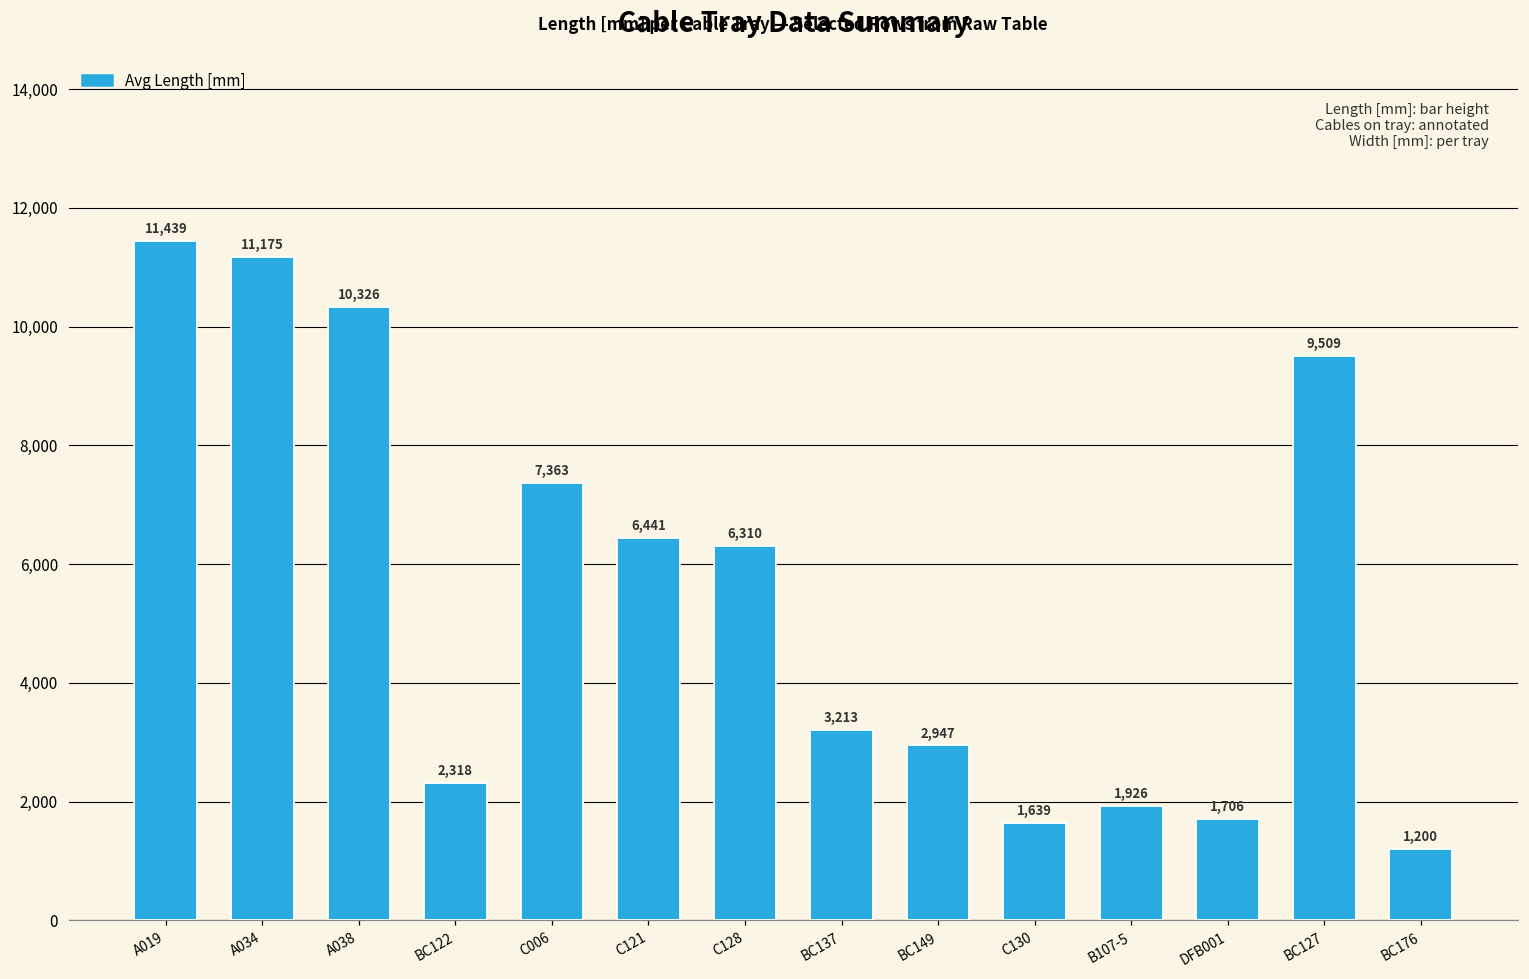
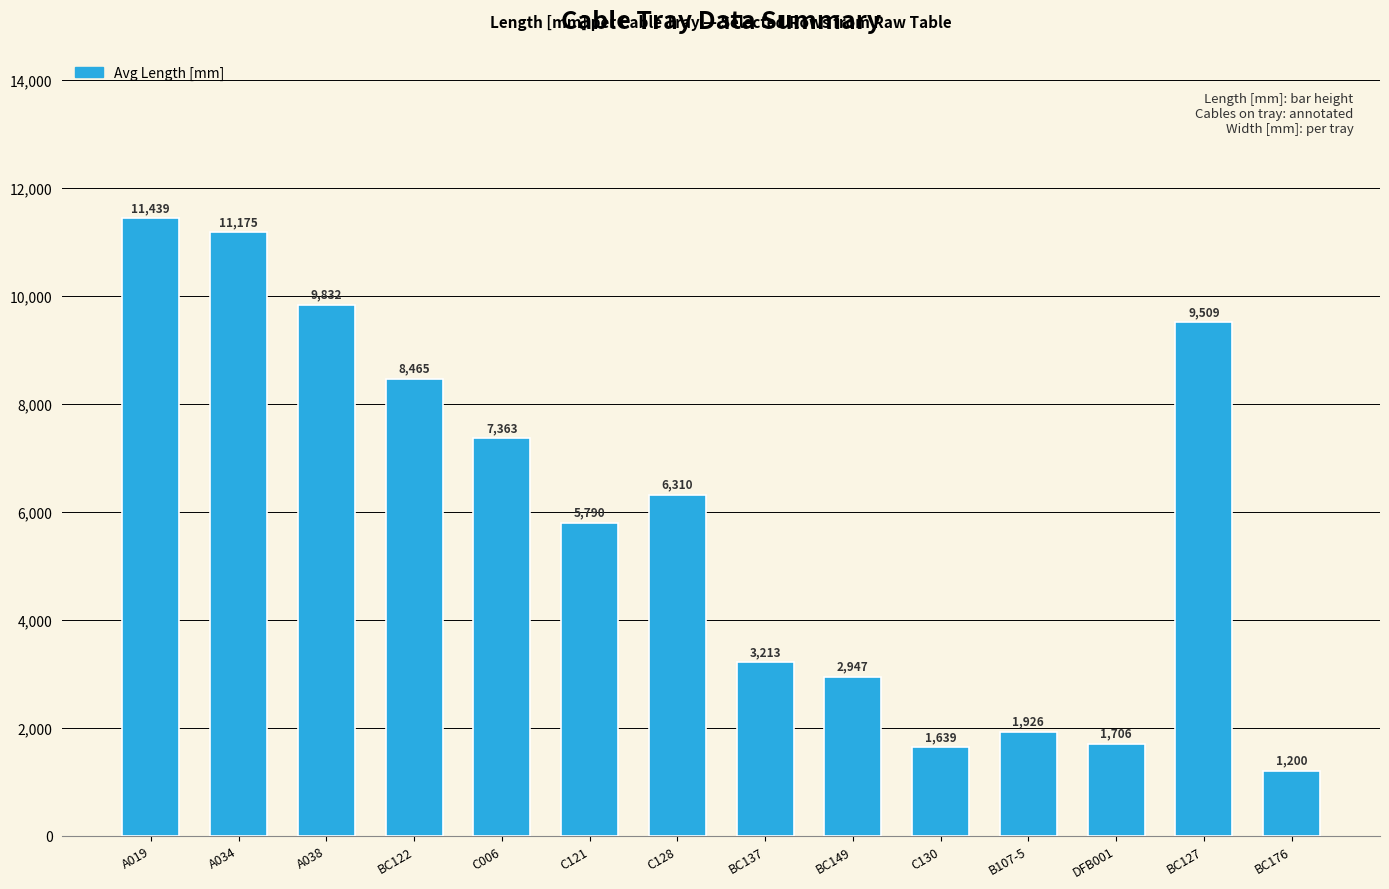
  {
    "A019": "11,439",
    "A034": "11,175",
-   "A038": "10,326",
-   "BC122": "2,318",
+   "A038": "9,832",
+   "BC122": "8,465",
    "C006": "7,363",
-   "C121": "6,441",
+   "C121": "5,790",
    "C128": "6,310",
    "BC137": "3,213",
    "BC149": "2,947",
    "C130": "1,639",
    "B107-5": "1,926",
    "DFB001": "1,706",
    "BC127": "9,509",
    "BC176": "1,200"
  }
